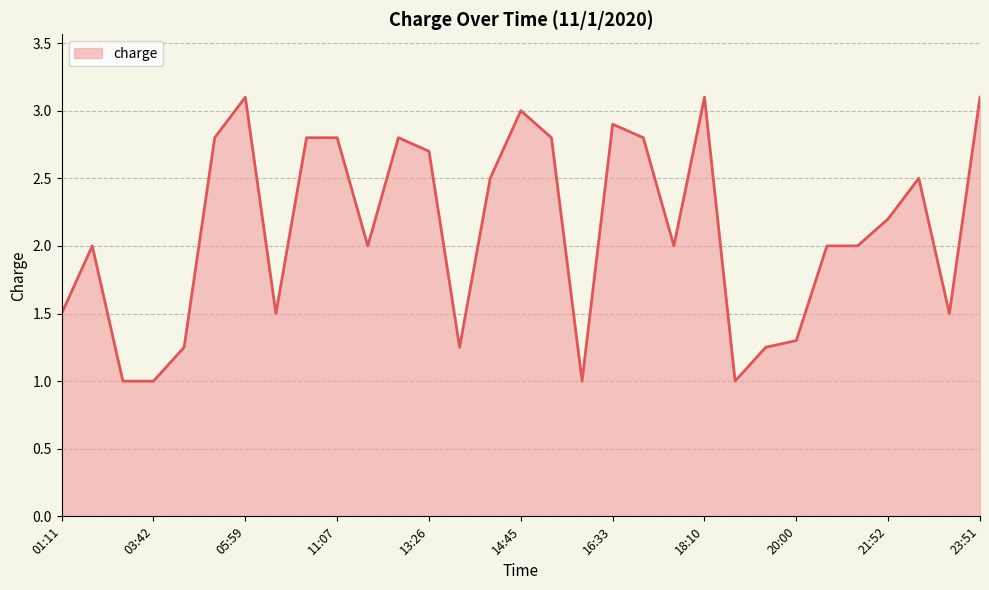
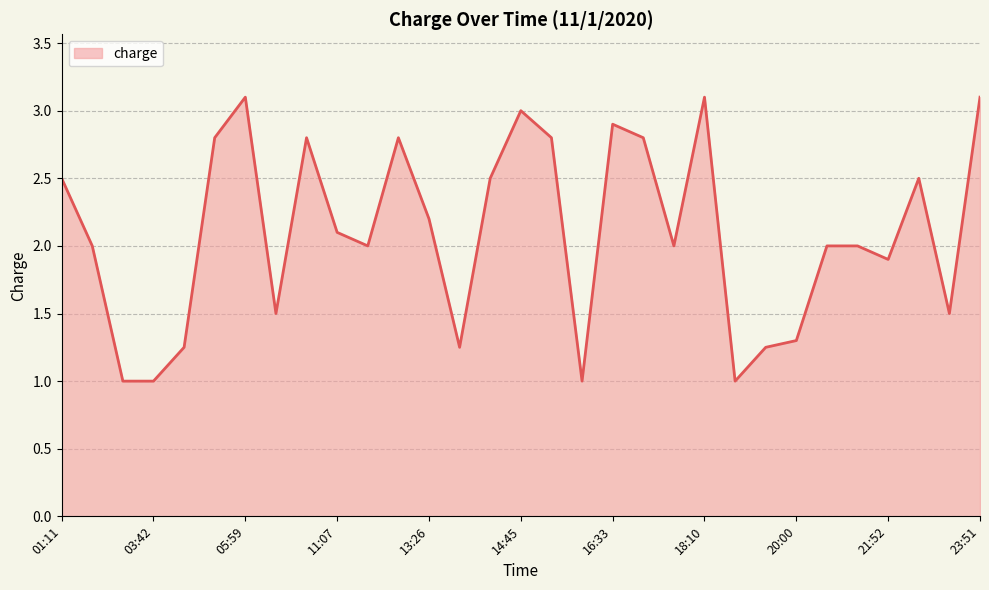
  {
-   "01:11": 1.5,
+   "01:11": 2.5,
    "03:42": 1.0,
    "05:59": 3.1,
-   "11:07": 2.8,
-   "13:26": 2.7,
+   "11:07": 2.1,
+   "13:26": 2.2,
    "14:45": 3.0,
    "16:33": 2.9,
    "18:10": 3.1,
    "20:00": 1.3,
-   "21:52": 2.2,
+   "21:52": 1.9,
    "23:51": 3.1
  }
